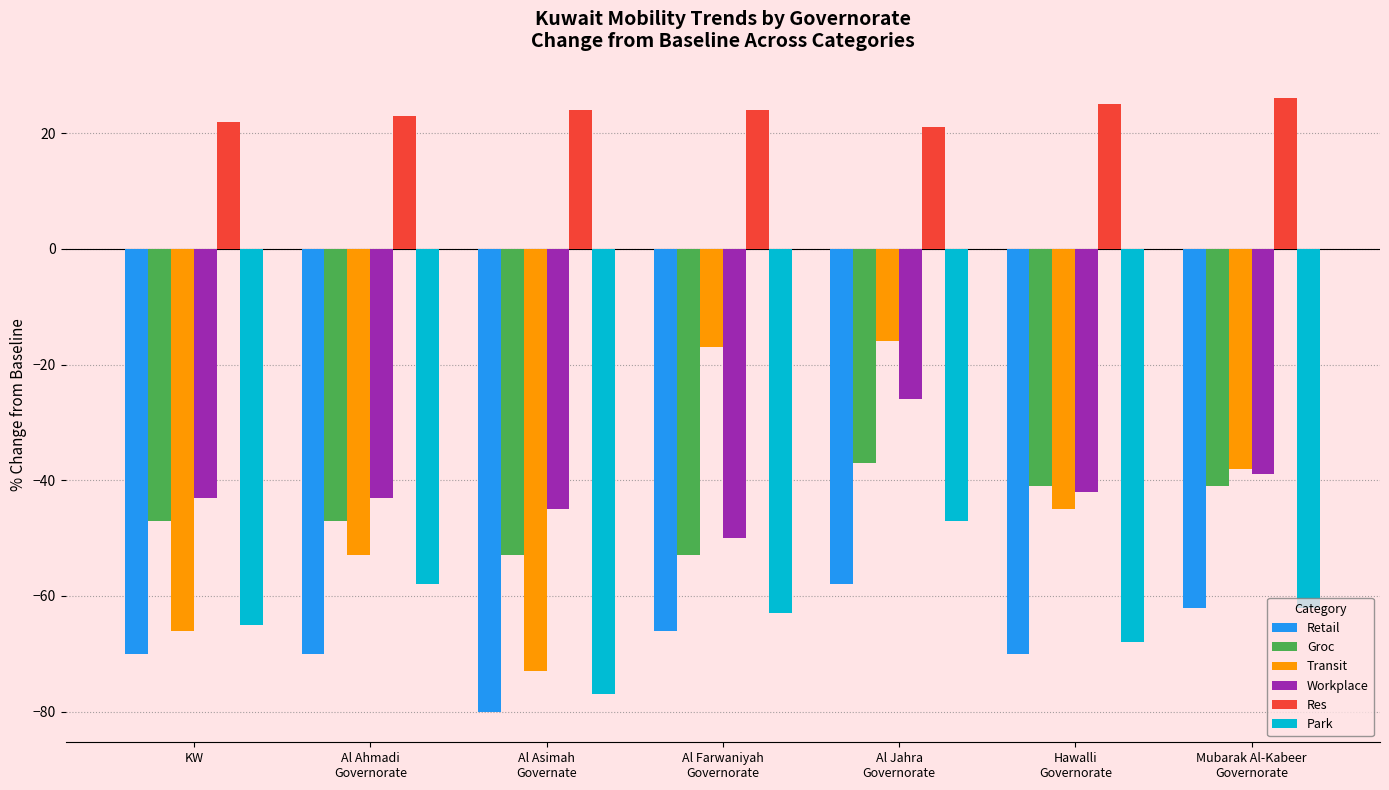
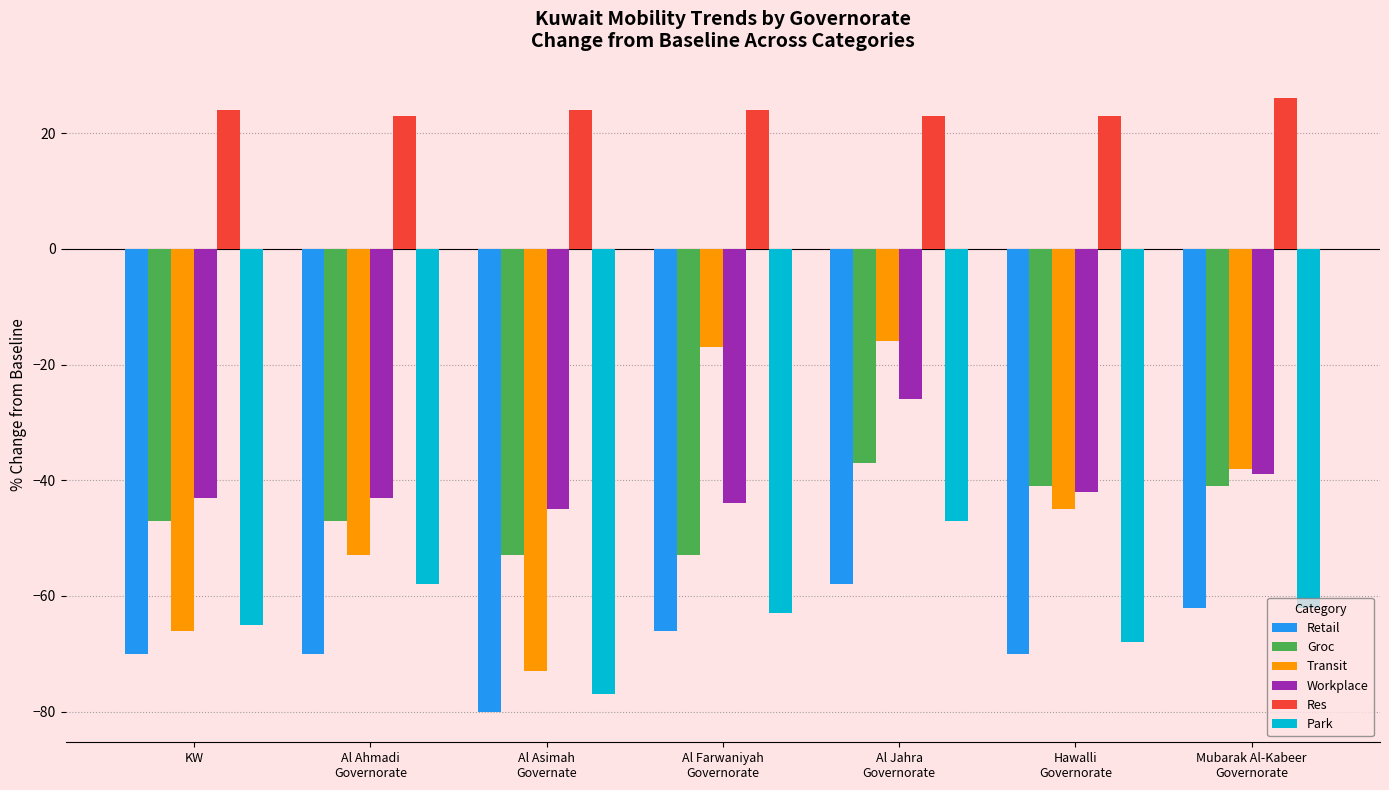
  {
    "Groc": {
      "KW": -47,
      "Al Ahmadi Governorate": -47,
      "Al Asimah Governate": -53,
      "Al Farwaniyah Governorate": -53,
      "Al Jahra Governorate": -37,
      "Hawalli Governorate": -41,
      "Mubarak Al-Kabeer Governorate": -41
    },
    "Transit": {
      "KW": -66,
      "Al Ahmadi Governorate": -53,
      "Al Asimah Governate": -73,
      "Al Farwaniyah Governorate": -17,
      "Al Jahra Governorate": -16,
      "Hawalli Governorate": -45,
      "Mubarak Al-Kabeer Governorate": -38
    },
    "Workplace": {
      "KW": -43,
      "Al Ahmadi Governorate": -43,
      "Al Asimah Governate": -45,
-     "Al Farwaniyah Governorate": -50,
+     "Al Farwaniyah Governorate": -44,
      "Al Jahra Governorate": -26,
      "Hawalli Governorate": -42,
      "Mubarak Al-Kabeer Governorate": -39
    },
    "Res": {
-     "KW": 22,
+     "KW": 24,
      "Al Ahmadi Governorate": 23,
      "Al Asimah Governate": 24,
      "Al Farwaniyah Governorate": 24,
-     "Al Jahra Governorate": 21,
-     "Hawalli Governorate": 25,
+     "Al Jahra Governorate": 23,
+     "Hawalli Governorate": 23,
      "Mubarak Al-Kabeer Governorate": 26
    }
  }
